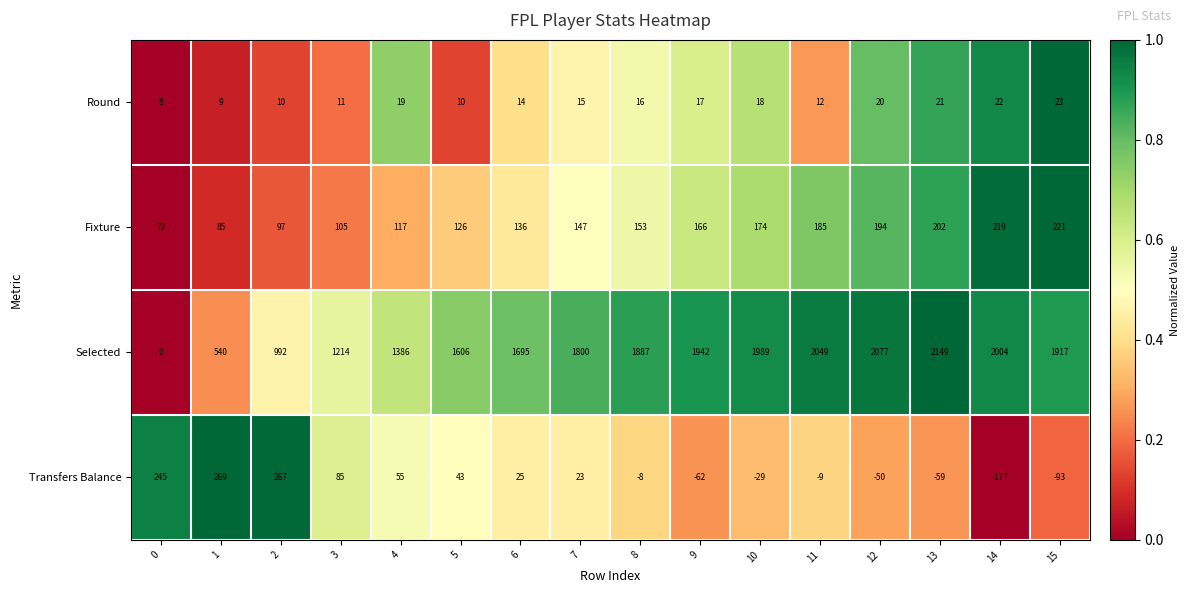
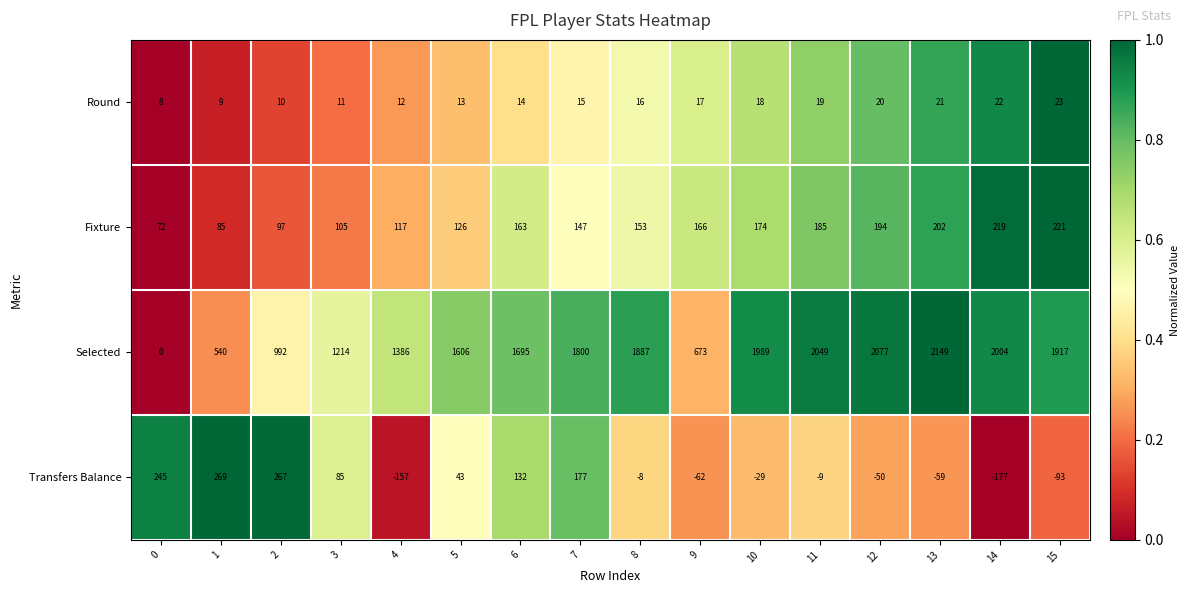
  {
    "Round": {
      "0": 8,
      "1": 9,
      "2": 10,
      "3": 11,
-     "4": 19,
-     "5": 10,
+     "4": 12,
+     "5": 13,
      "6": 14,
      "7": 15,
      "8": 16,
      "9": 17,
      "10": 18,
-     "11": 12,
+     "11": 19,
      "12": 20,
      "13": 21,
      "14": 22,
      "15": 23
    },
    "Fixture": {
      "0": 72,
      "1": 85,
      "2": 97,
      "3": 105,
      "4": 117,
      "5": 126,
-     "6": 136,
+     "6": 163,
      "7": 147,
      "8": 153,
      "9": 166,
      "10": 174,
      "11": 185,
      "12": 194,
      "13": 202,
      "14": 219,
      "15": 221
    },
    "Selected": {
      "0": 0,
      "1": 540,
      "2": 992,
      "3": 1214,
      "4": 1386,
      "5": 1606,
      "6": 1695,
      "7": 1800,
      "8": 1887,
-     "9": 1942,
+     "9": 673,
      "10": 1989,
      "11": 2049,
      "12": 2077,
      "13": 2149,
      "14": 2004,
      "15": 1917
    },
    "Transfers Balance": {
      "0": 245,
      "1": 269,
      "2": 267,
      "3": 85,
-     "4": 55,
+     "4": -157,
      "5": 43,
-     "6": 25,
-     "7": 23,
+     "6": 132,
+     "7": 177,
      "8": -8,
      "9": -62,
      "10": -29,
      "11": -9,
      "12": -50,
      "13": -59,
      "14": -177,
      "15": -93
    }
  }
